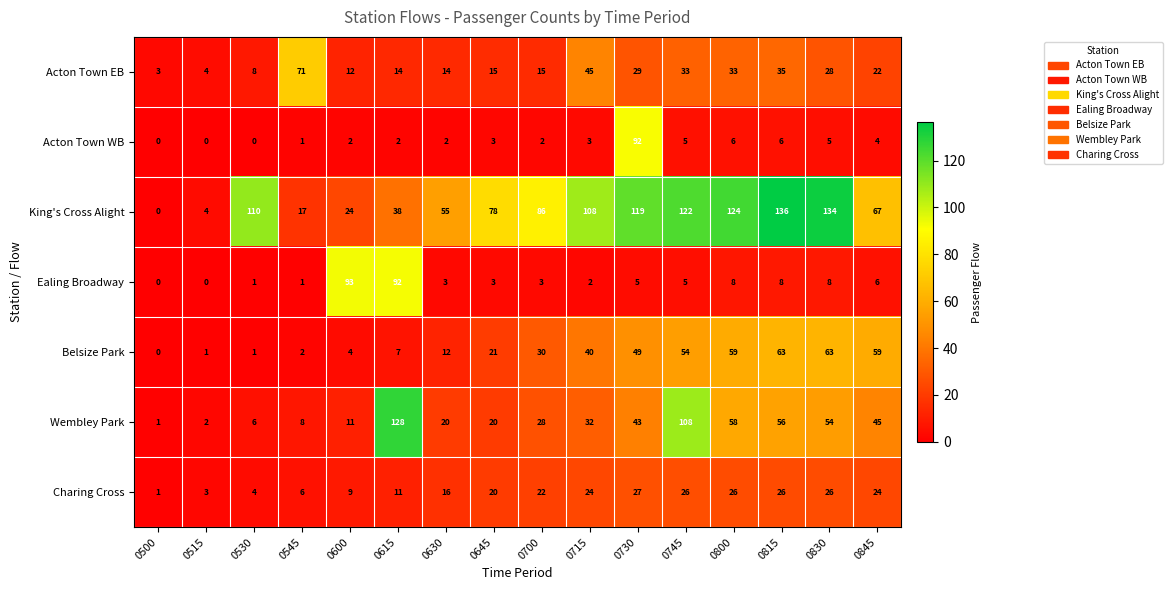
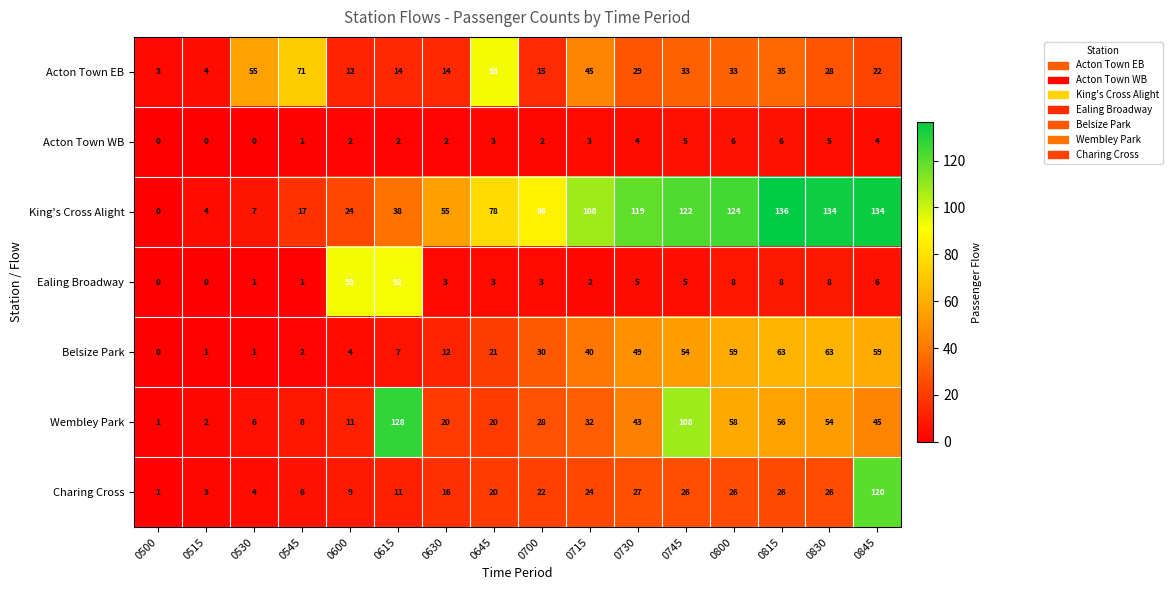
  {
    "Acton Town EB": {
      "0500": 3,
      "0515": 4,
-     "0530": 8,
+     "0530": 55,
      "0545": 71,
      "0600": 12,
      "0615": 14,
      "0630": 14,
-     "0645": 15,
+     "0645": 93,
      "0700": 15,
      "0715": 45,
      "0730": 29,
      "0745": 33,
      "0800": 33,
      "0815": 35,
      "0830": 28,
      "0845": 22
    },
    "Acton Town WB": {
      "0500": 0,
      "0515": 0,
      "0530": 0,
      "0545": 1,
      "0600": 2,
      "0615": 2,
      "0630": 2,
      "0645": 3,
      "0700": 2,
      "0715": 3,
-     "0730": 92,
+     "0730": 4,
      "0745": 5,
      "0800": 6,
      "0815": 6,
      "0830": 5,
      "0845": 4
    },
    "King's Cross Alight": {
      "0500": 0,
      "0515": 4,
-     "0530": 110,
+     "0530": 7,
      "0545": 17,
      "0600": 24,
      "0615": 38,
      "0630": 55,
      "0645": 78,
      "0700": 86,
      "0715": 108,
      "0730": 119,
      "0745": 122,
      "0800": 124,
      "0815": 136,
      "0830": 134,
-     "0845": 67
+     "0845": 134
    },
    "Ealing Broadway": {
      "0500": 0,
      "0515": 0,
      "0530": 1,
      "0545": 1,
      "0600": 93,
      "0615": 92,
      "0630": 3,
      "0645": 3,
      "0700": 3,
      "0715": 2,
      "0730": 5,
      "0745": 5,
      "0800": 8,
      "0815": 8,
      "0830": 8,
      "0845": 6
    },
    "Belsize Park": {
      "0500": 0,
      "0515": 1,
      "0530": 1,
      "0545": 2,
      "0600": 4,
      "0615": 7,
      "0630": 12,
      "0645": 21,
      "0700": 30,
      "0715": 40,
      "0730": 49,
      "0745": 54,
      "0800": 59,
      "0815": 63,
      "0830": 63,
      "0845": 59
    },
    "Wembley Park": {
      "0500": 1,
      "0515": 2,
      "0530": 6,
      "0545": 8,
      "0600": 11,
      "0615": 128,
      "0630": 20,
      "0645": 20,
      "0700": 28,
      "0715": 32,
      "0730": 43,
      "0745": 108,
      "0800": 58,
      "0815": 56,
      "0830": 54,
      "0845": 45
    },
    "Charing Cross": {
      "0500": 1,
      "0515": 3,
      "0530": 4,
      "0545": 6,
      "0600": 9,
      "0615": 11,
      "0630": 16,
      "0645": 20,
      "0700": 22,
      "0715": 24,
      "0730": 27,
      "0745": 26,
      "0800": 26,
      "0815": 26,
      "0830": 26,
-     "0845": 24
+     "0845": 120
    }
  }
